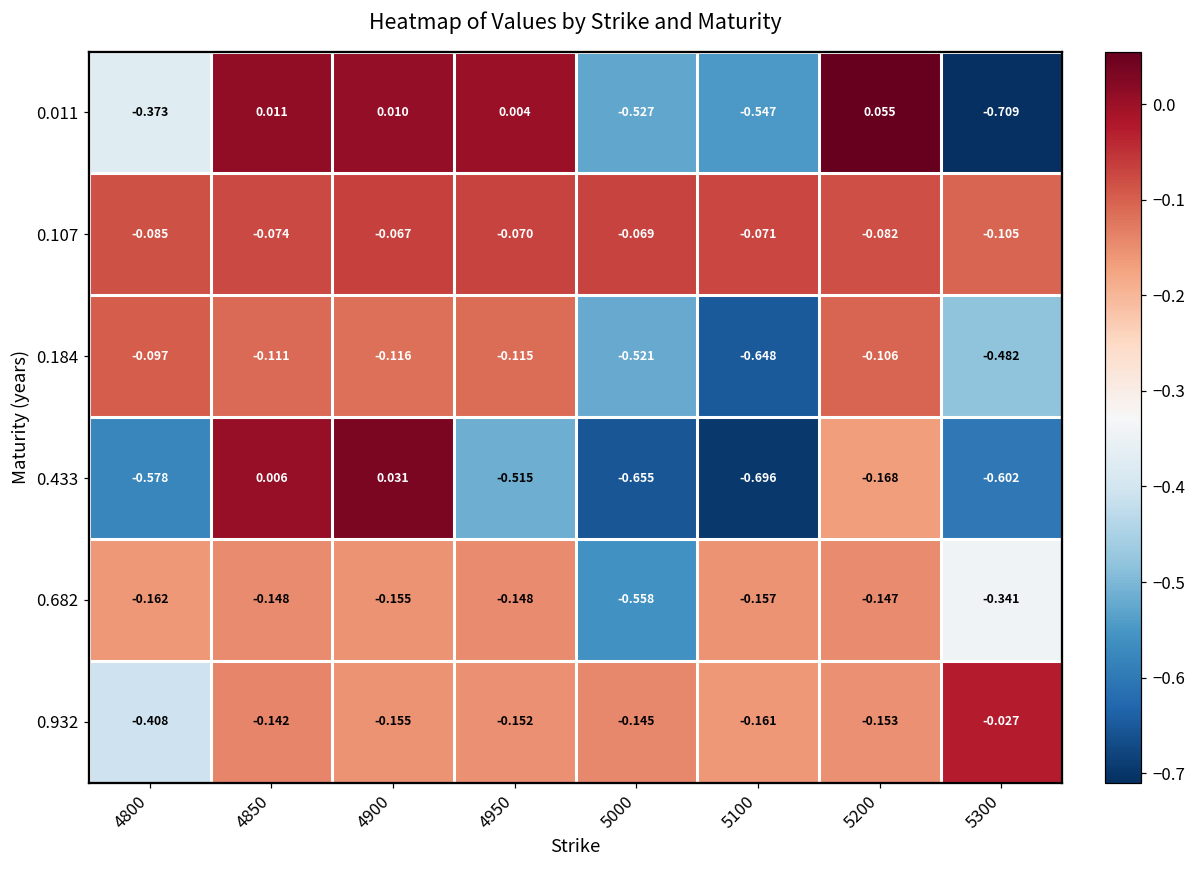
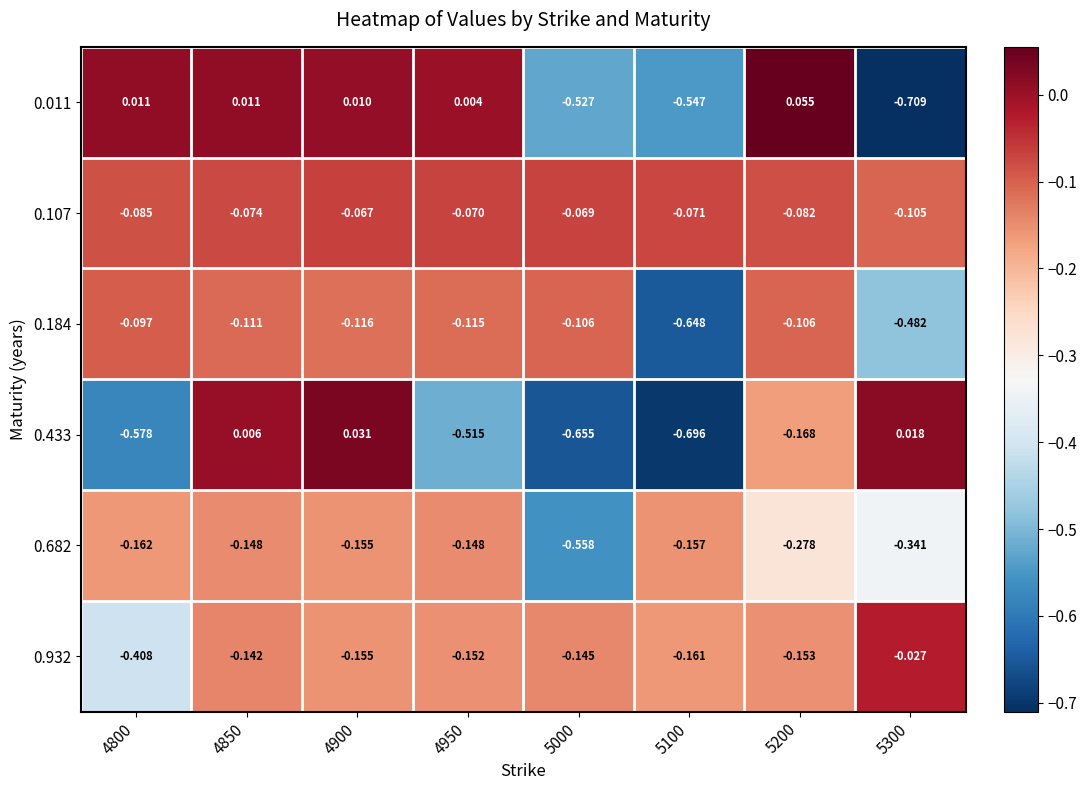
  {
    "0.011": {
-     "4800": -0.373,
+     "4800": 0.011,
      "4850": 0.011,
      "4900": 0.010,
      "4950": 0.004,
      "5000": -0.527,
      "5100": -0.547,
      "5200": 0.055,
      "5300": -0.709
    },
    "0.107": {
      "4800": -0.085,
      "4850": -0.074,
      "4900": -0.067,
      "4950": -0.070,
      "5000": -0.069,
      "5100": -0.071,
      "5200": -0.082,
      "5300": -0.105
    },
    "0.184": {
      "4800": -0.097,
      "4850": -0.111,
      "4900": -0.116,
      "4950": -0.115,
-     "5000": -0.521,
+     "5000": -0.106,
      "5100": -0.648,
      "5200": -0.106,
      "5300": -0.482
    },
    "0.433": {
      "4800": -0.578,
      "4850": 0.006,
      "4900": 0.031,
      "4950": -0.515,
      "5000": -0.655,
      "5100": -0.696,
      "5200": -0.168,
-     "5300": -0.602
+     "5300": 0.018
    },
    "0.682": {
      "4800": -0.162,
      "4850": -0.148,
      "4900": -0.155,
      "4950": -0.148,
      "5000": -0.558,
      "5100": -0.157,
-     "5200": -0.147,
+     "5200": -0.278,
      "5300": -0.341
    },
    "0.932": {
      "4800": -0.408,
      "4850": -0.142,
      "4900": -0.155,
      "4950": -0.152,
      "5000": -0.145,
      "5100": -0.161,
      "5200": -0.153,
      "5300": -0.027
    }
  }
